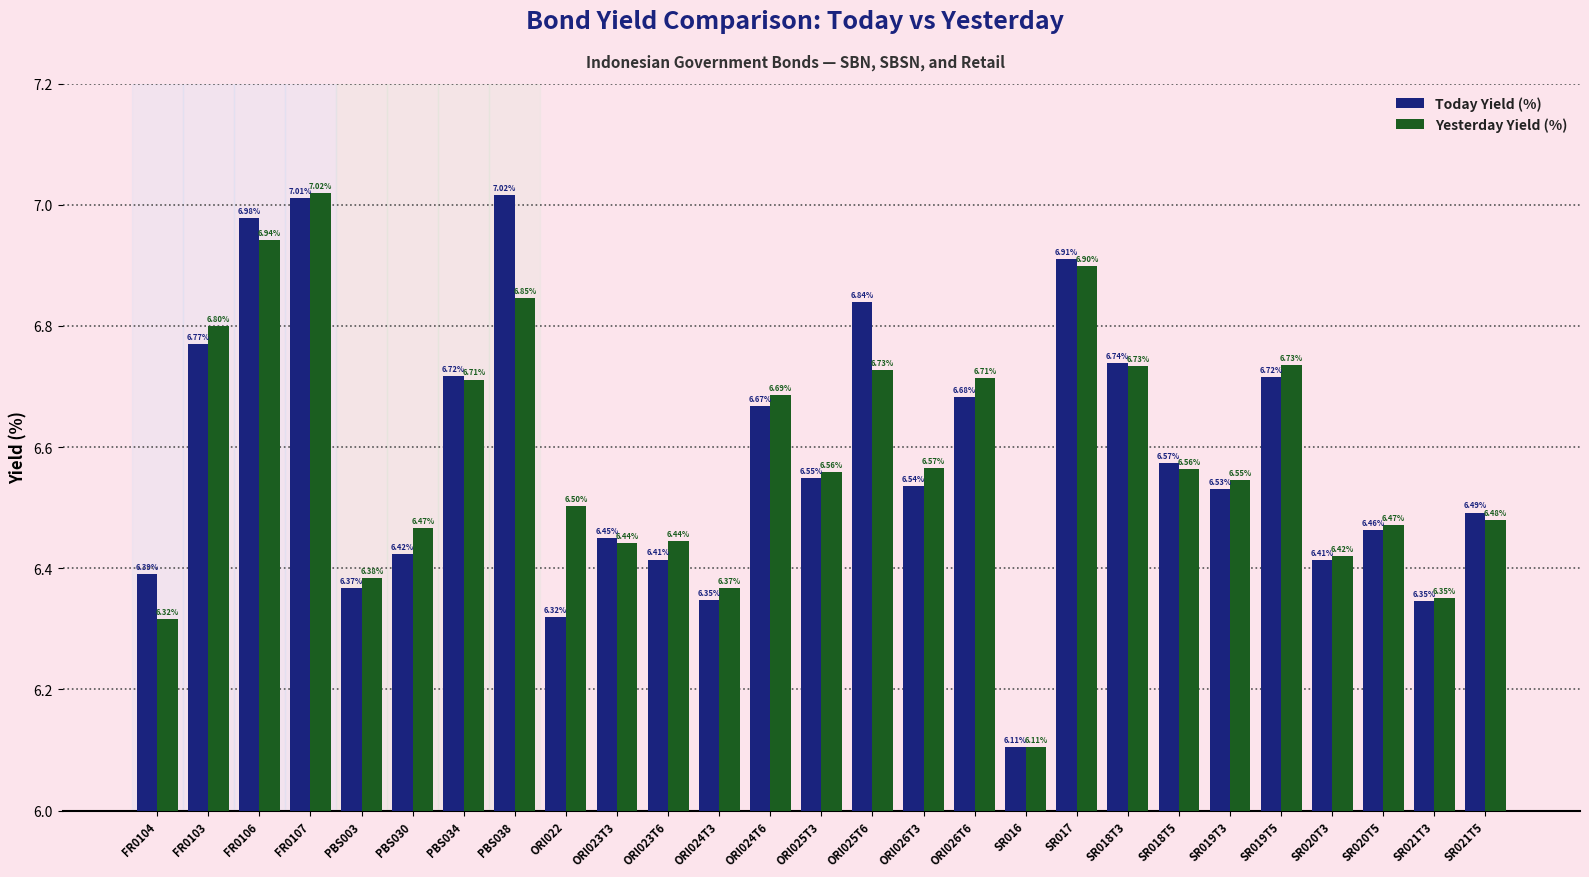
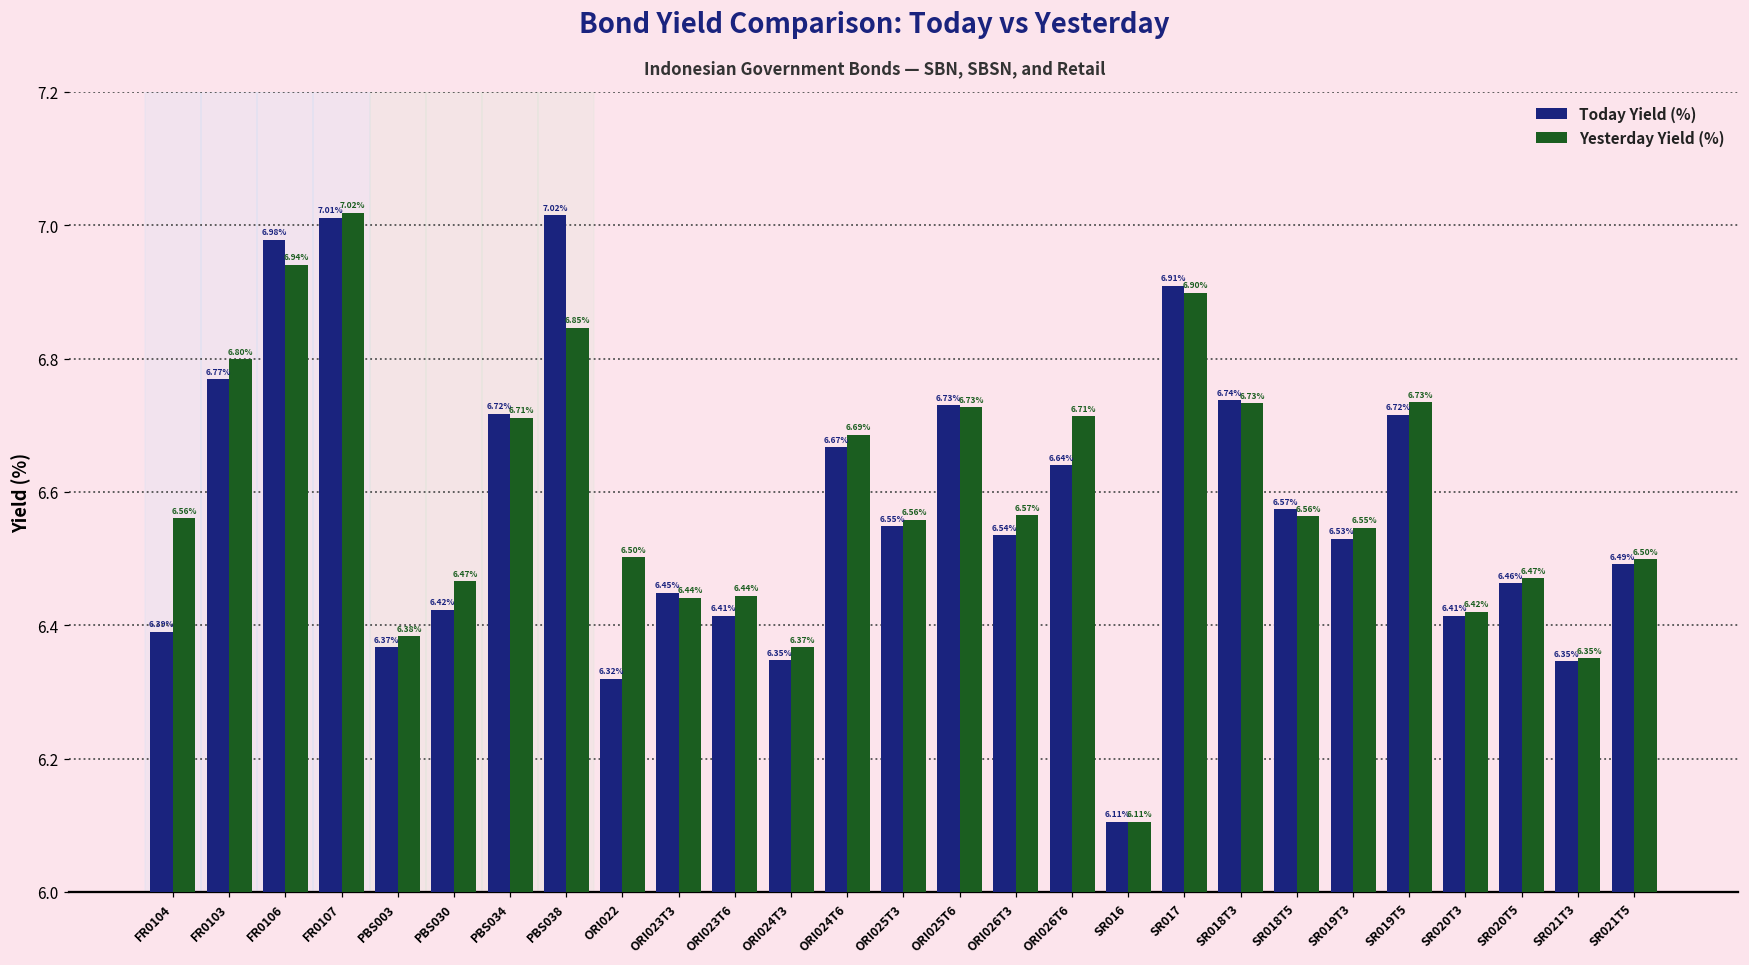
  {
    "Today Yield (%)": {
      "FR0104": "6.39%",
      "FR0103": "6.77%",
      "FR0106": "6.98%",
      "FR0107": "7.01%",
      "PBS003": "6.37%",
      "PBS030": "6.42%",
      "PBS034": "6.72%",
      "PBS038": "7.02%",
      "ORI022": "6.32%",
      "ORI023T3": "6.45%",
      "ORI023T6": "6.41%",
      "ORI024T3": "6.35%",
      "ORI024T6": "6.67%",
      "ORI025T3": "6.55%",
-     "ORI025T6": "6.84%",
+     "ORI025T6": "6.73%",
      "ORI026T3": "6.54%",
-     "ORI026T6": "6.68%",
+     "ORI026T6": "6.64%",
      "SR016": "6.11%",
      "SR017": "6.91%",
      "SR018T3": "6.74%",
      "SR018T5": "6.57%",
      "SR019T3": "6.53%",
      "SR019T5": "6.72%",
      "SR020T3": "6.41%",
      "SR020T5": "6.46%",
      "SR021T3": "6.35%",
      "SR021T5": "6.49%"
    },
    "Yesterday Yield (%)": {
-     "FR0104": "6.32%",
+     "FR0104": "6.56%",
      "FR0103": "6.80%",
      "FR0106": "6.94%",
      "FR0107": "7.02%",
      "PBS003": "6.38%",
      "PBS030": "6.47%",
      "PBS034": "6.71%",
      "PBS038": "6.85%",
      "ORI022": "6.50%",
      "ORI023T3": "6.44%",
      "ORI023T6": "6.44%",
      "ORI024T3": "6.37%",
      "ORI024T6": "6.69%",
      "ORI025T3": "6.56%",
      "ORI025T6": "6.73%",
      "ORI026T3": "6.57%",
      "ORI026T6": "6.71%",
      "SR016": "6.11%",
      "SR017": "6.90%",
      "SR018T3": "6.73%",
      "SR018T5": "6.56%",
      "SR019T3": "6.55%",
      "SR019T5": "6.73%",
      "SR020T3": "6.42%",
      "SR020T5": "6.47%",
      "SR021T3": "6.35%",
-     "SR021T5": "6.48%"
+     "SR021T5": "6.50%"
    }
  }
